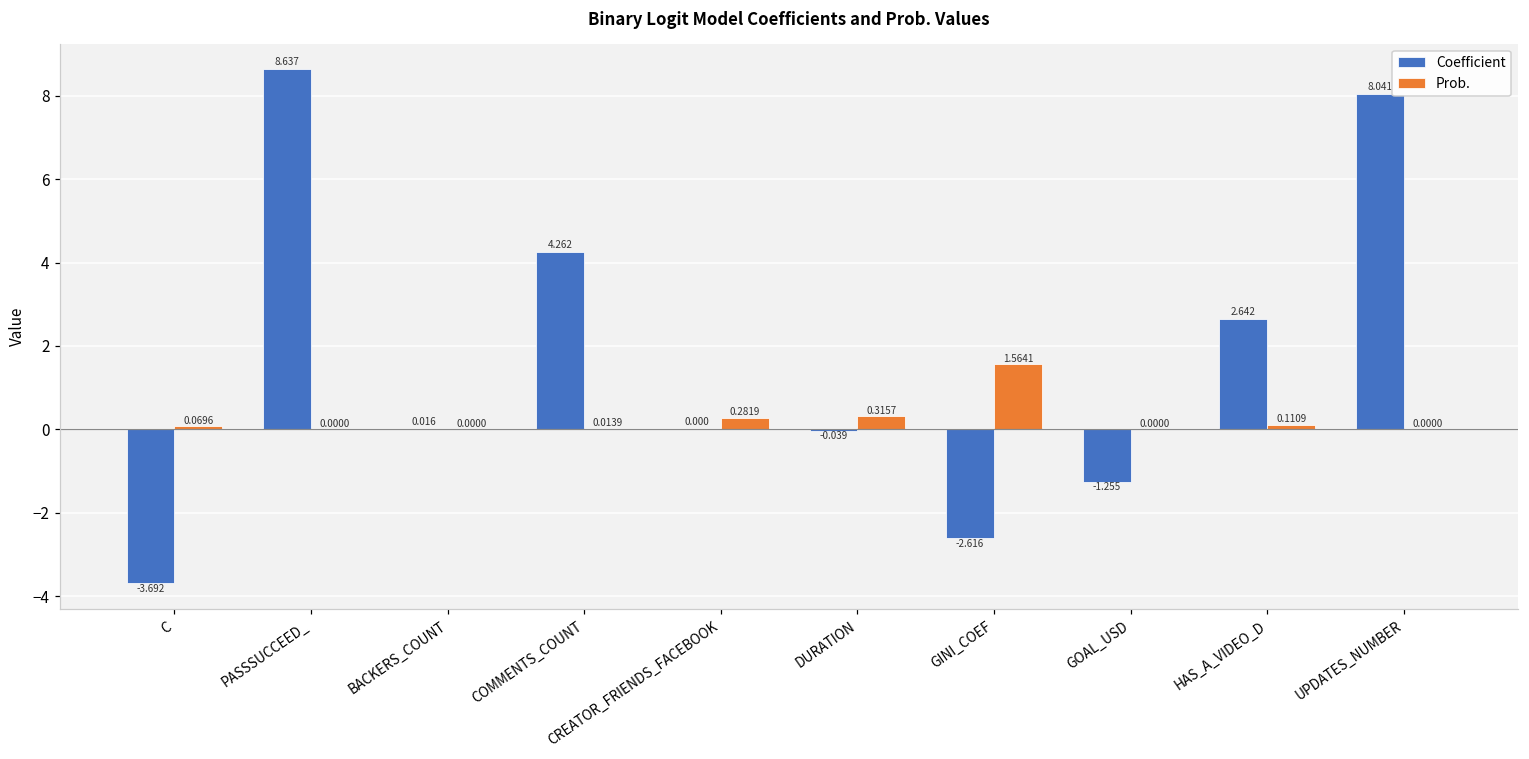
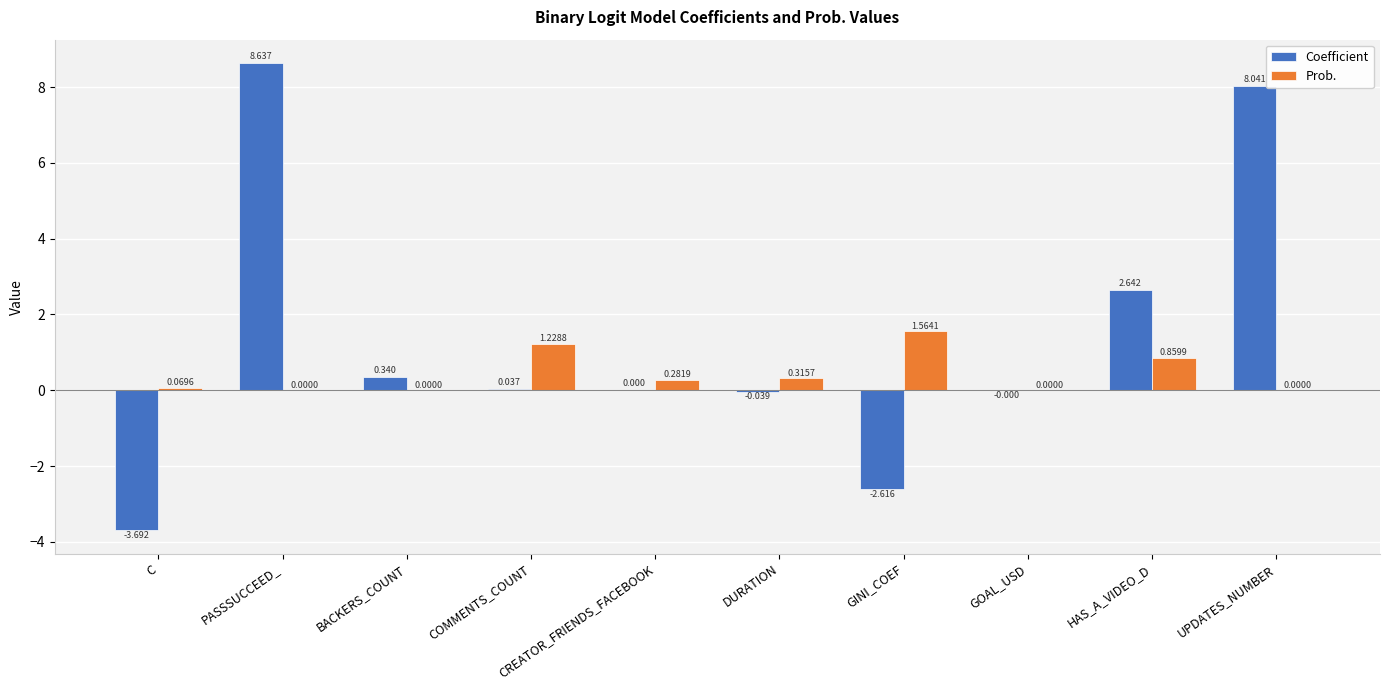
  {
    "Coefficient": {
      "C": -3.692,
      "PASSSUCCEED_": 8.637,
-     "BACKERS_COUNT": 0.016,
-     "COMMENTS_COUNT": 4.262,
+     "BACKERS_COUNT": 0.340,
+     "COMMENTS_COUNT": 0.037,
      "CREATOR_FRIENDS_FACEBOOK": 0.000,
      "DURATION": -0.039,
      "GINI_COEF": -2.616,
-     "GOAL_USD": -1.255,
+     "GOAL_USD": -0.000,
      "HAS_A_VIDEO_D": 2.642
    },
    "Prob.": {
      "C": 0.0696,
      "PASSSUCCEED_": 0.0000,
      "BACKERS_COUNT": 0.0000,
-     "COMMENTS_COUNT": 0.0139,
+     "COMMENTS_COUNT": 1.2288,
      "CREATOR_FRIENDS_FACEBOOK": 0.2819,
      "DURATION": 0.3157,
      "GINI_COEF": 1.5641,
      "GOAL_USD": 0.0000,
-     "HAS_A_VIDEO_D": 0.1109,
+     "HAS_A_VIDEO_D": 0.8599,
      "UPDATES_NUMBER": 0.0000
    }
  }
